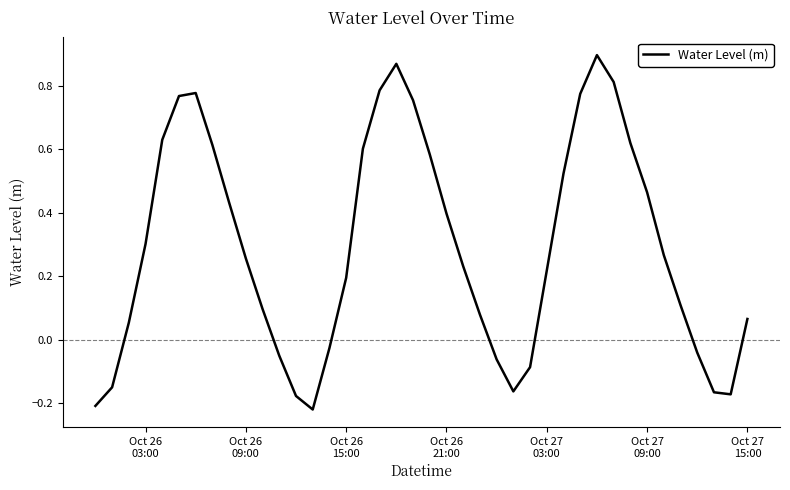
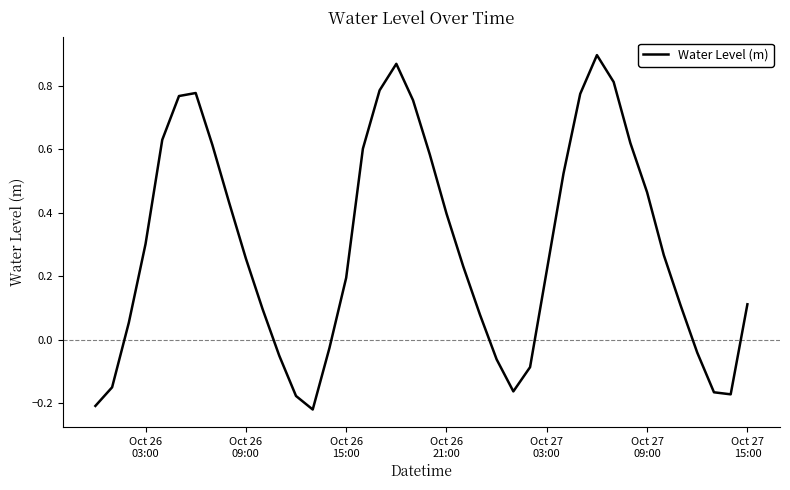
  {
    "Oct 26 03:00": 0.30,
    "Oct 26 09:00": 0.26,
    "Oct 26 15:00": 0.19,
    "Oct 26 21:00": 0.40,
    "Oct 27 03:00": 0.22,
    "Oct 27 09:00": 0.46,
-   "Oct 27 15:00": 0.07
+   "Oct 27 15:00": 0.11
  }
